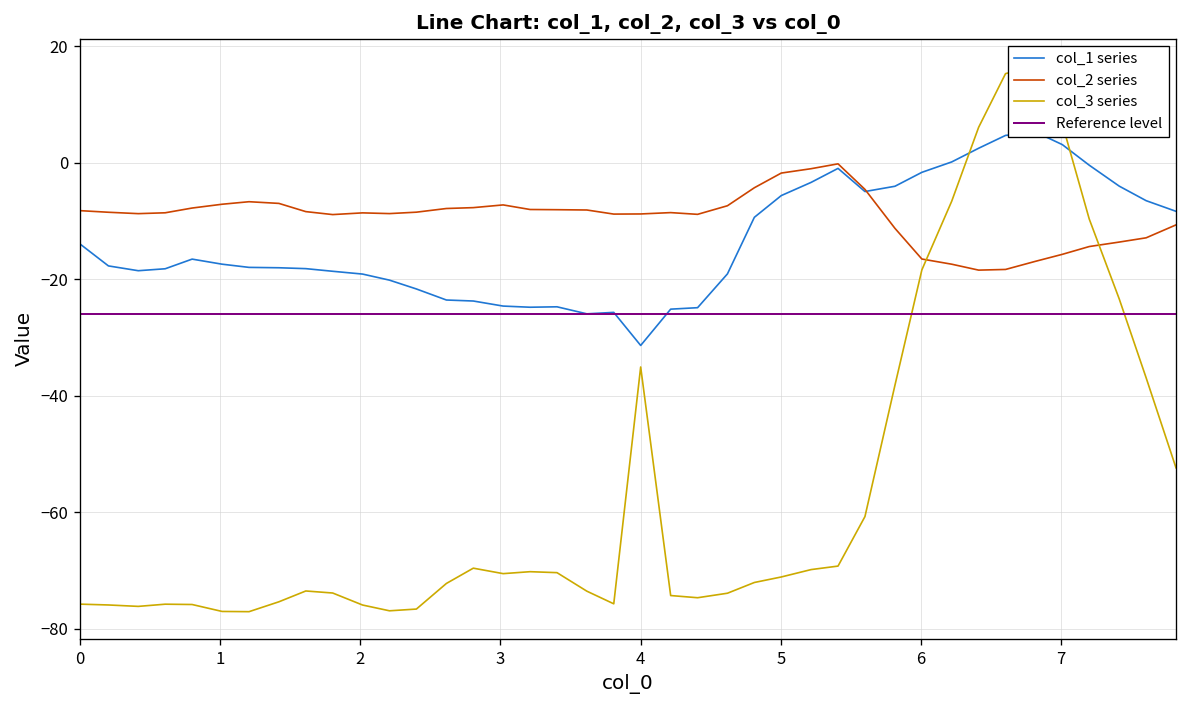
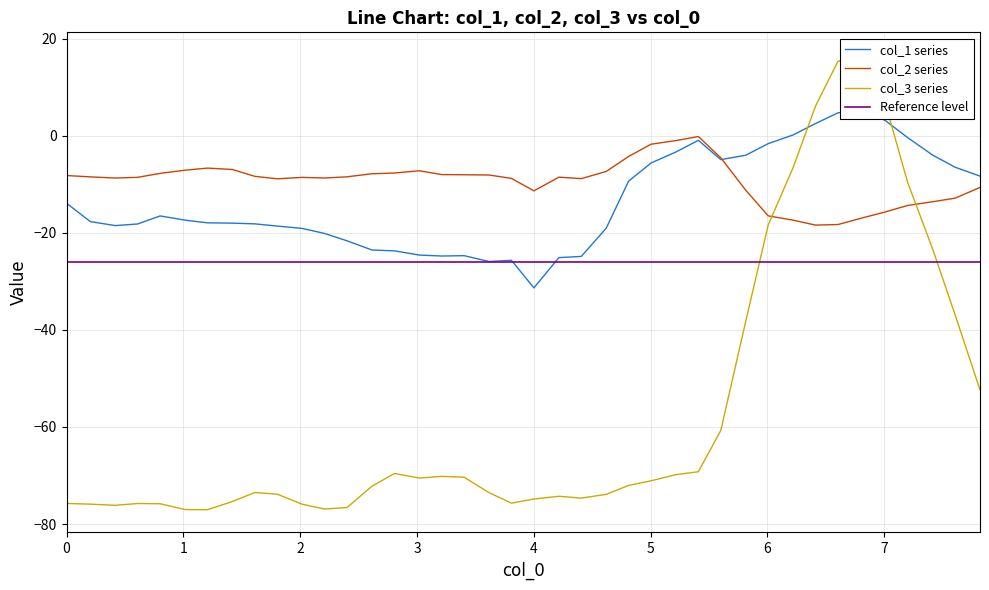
  {
    "col_1 series": {
      "0": -14,
      "4": -31
    },
    "col_2 series": {
      "0": -8,
-     "4": -9
+     "4": -11
    },
    "col_3 series": {
      "0": -76,
-     "4": -35
+     "4": -75
    }
  }
